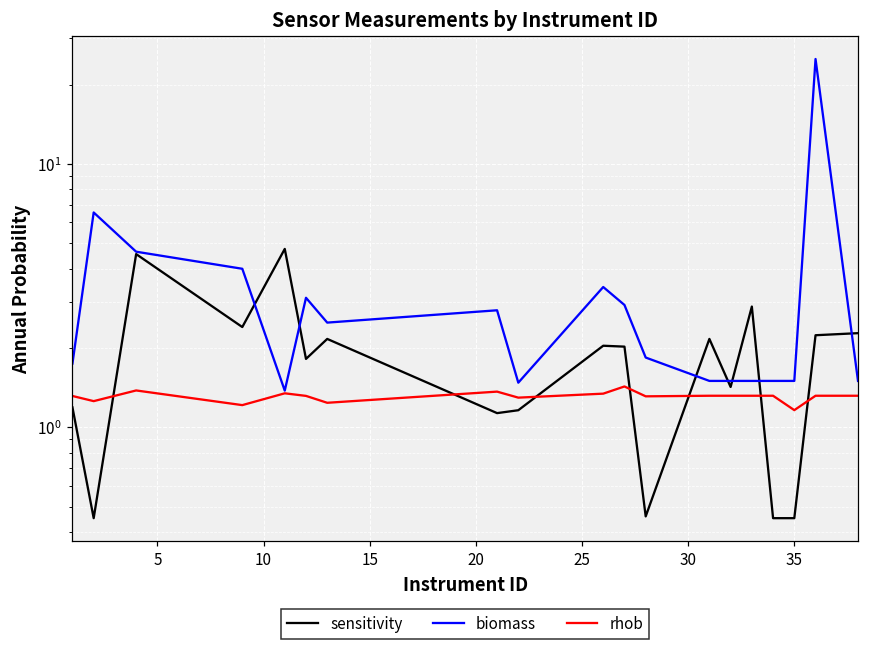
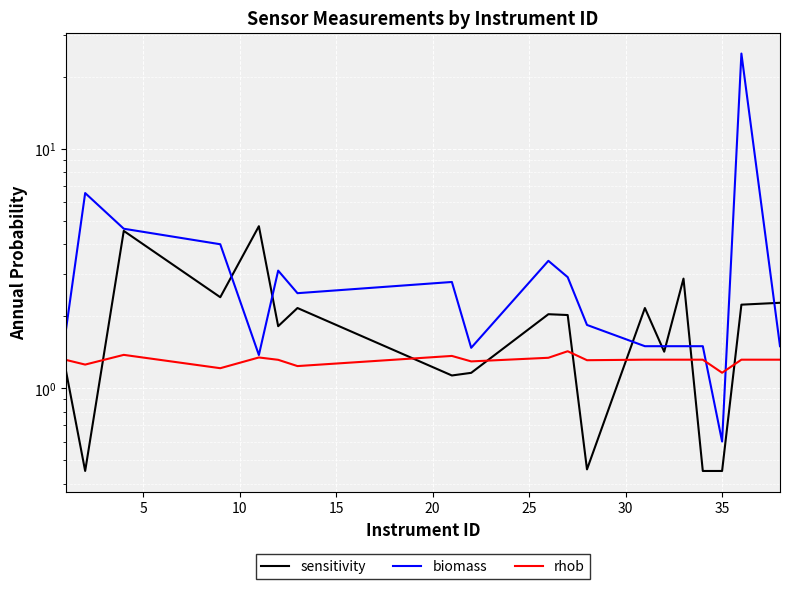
  {
    "sensitivity": {
      "35": 0.45
    },
    "biomass": {
-     "35": 1.5
+     "35": 0.6
    },
    "rhob": {
      "35": 1.2
    }
  }
